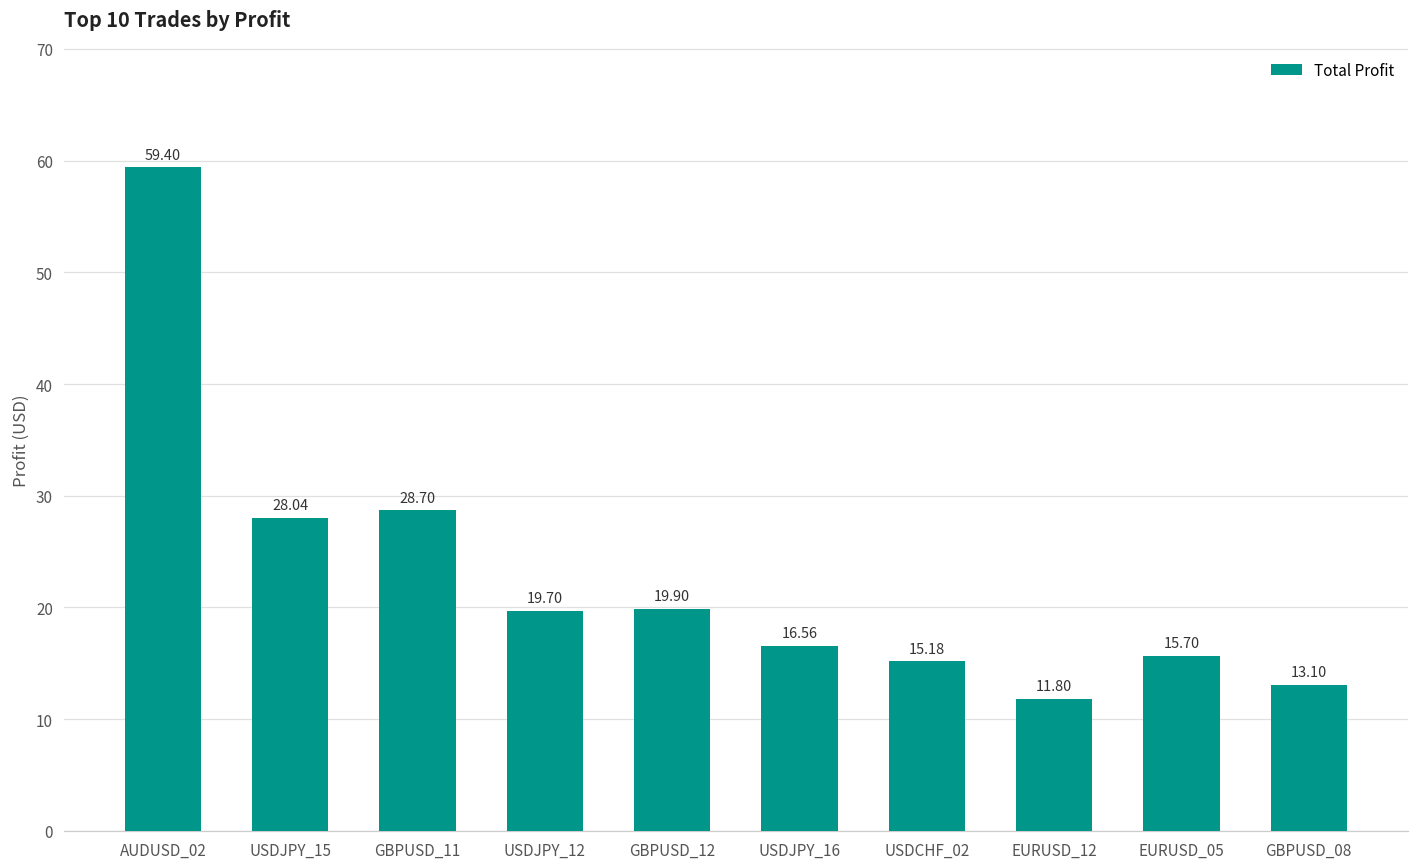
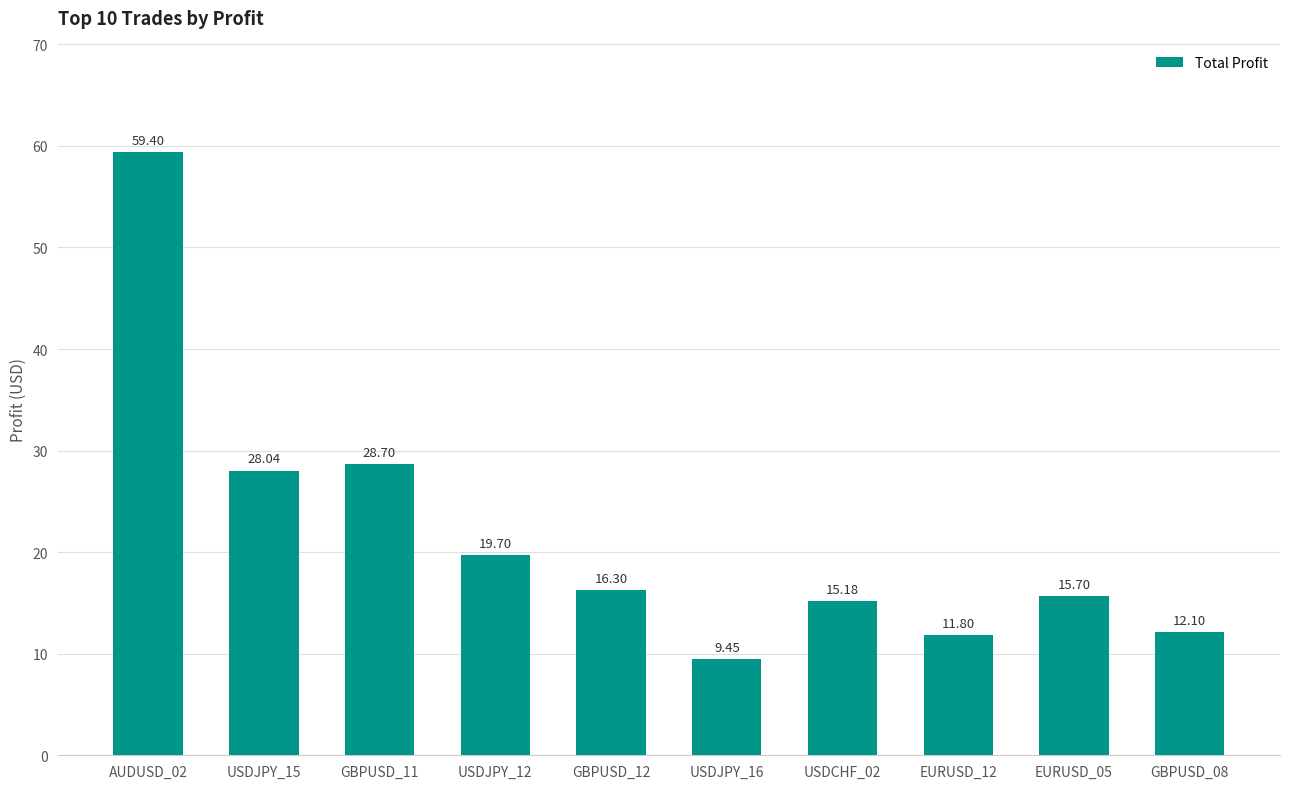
  {
    "AUDUSD_02": 59.40,
    "USDJPY_15": 28.04,
    "GBPUSD_11": 28.70,
    "USDJPY_12": 19.70,
-   "GBPUSD_12": 19.90,
-   "USDJPY_16": 16.56,
+   "GBPUSD_12": 16.30,
+   "USDJPY_16": 9.45,
    "USDCHF_02": 15.18,
    "EURUSD_12": 11.80,
    "EURUSD_05": 15.70,
-   "GBPUSD_08": 13.10
+   "GBPUSD_08": 12.10
  }
